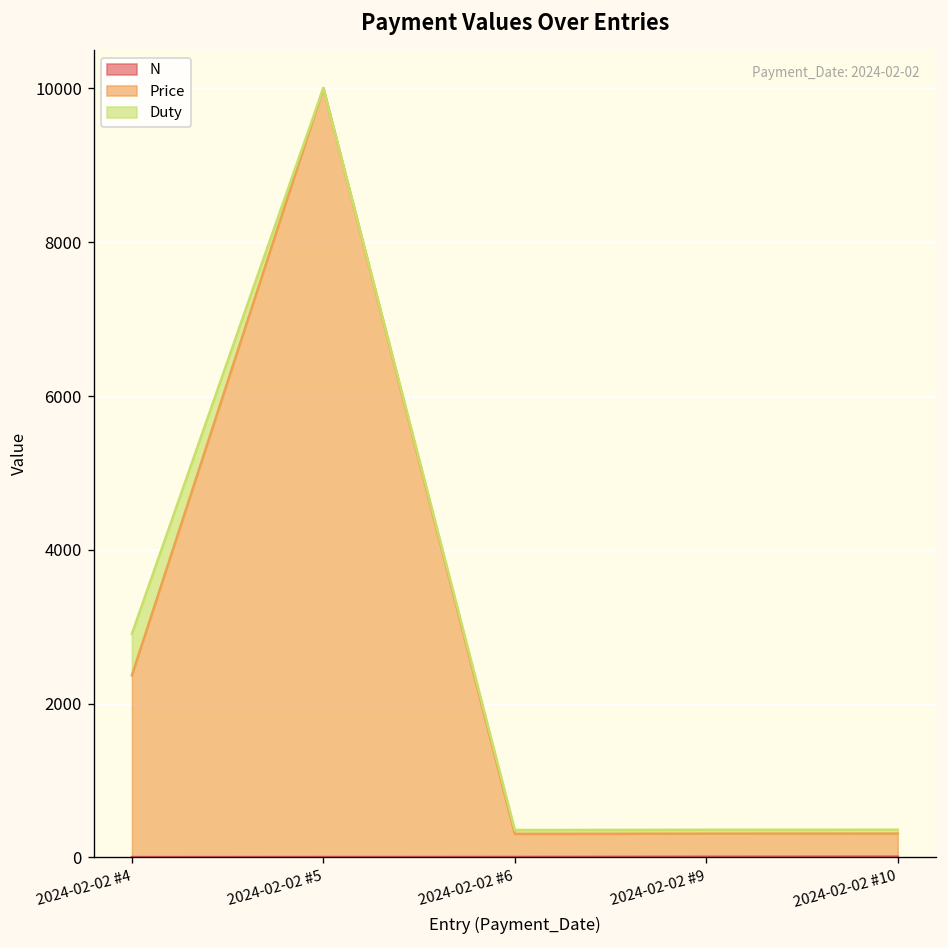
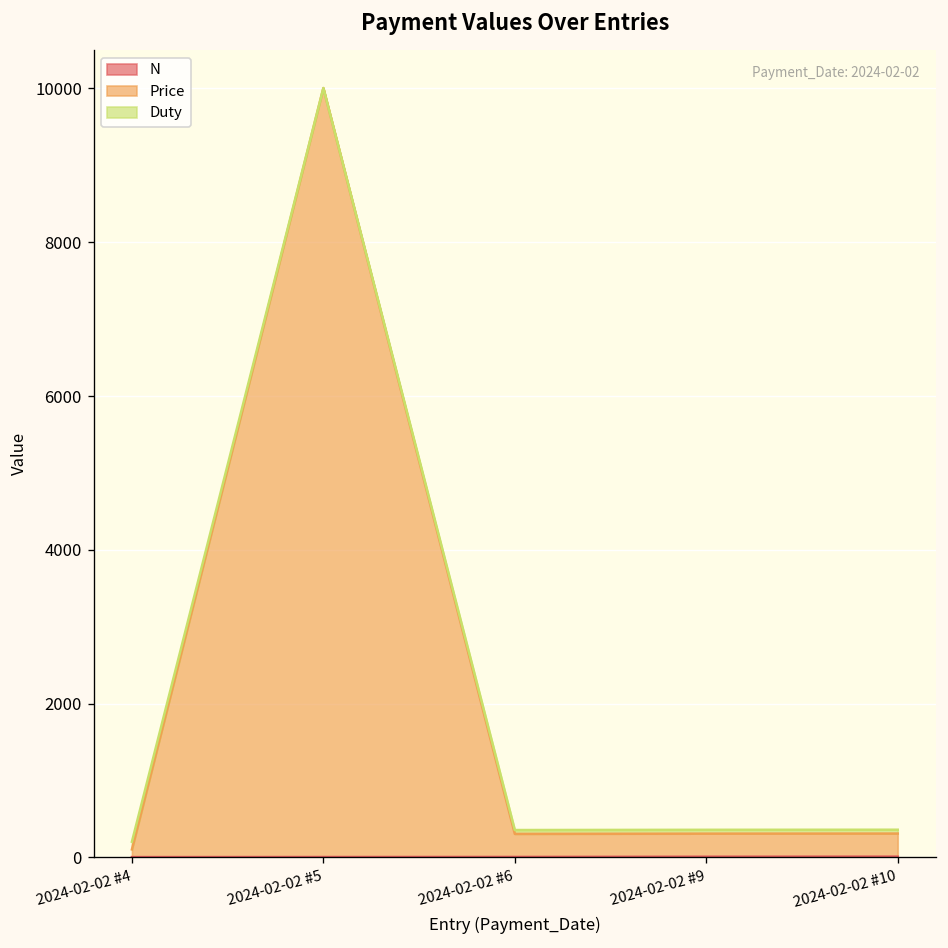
  {
    "N": {
      "2024-02-02 #4": 0,
      "2024-02-02 #5": 0,
      "2024-02-02 #6": 0,
      "2024-02-02 #9": 0,
      "2024-02-02 #10": 0
    },
    "Price": {
-     "2024-02-02 #4": 2400,
+     "2024-02-02 #4": 100,
      "2024-02-02 #6": 300,
      "2024-02-02 #9": 300,
      "2024-02-02 #10": 300
    },
    "Duty": {
-     "2024-02-02 #4": 500,
+     "2024-02-02 #4": 100,
      "2024-02-02 #6": 100,
      "2024-02-02 #9": 100,
      "2024-02-02 #10": 100
    }
  }
